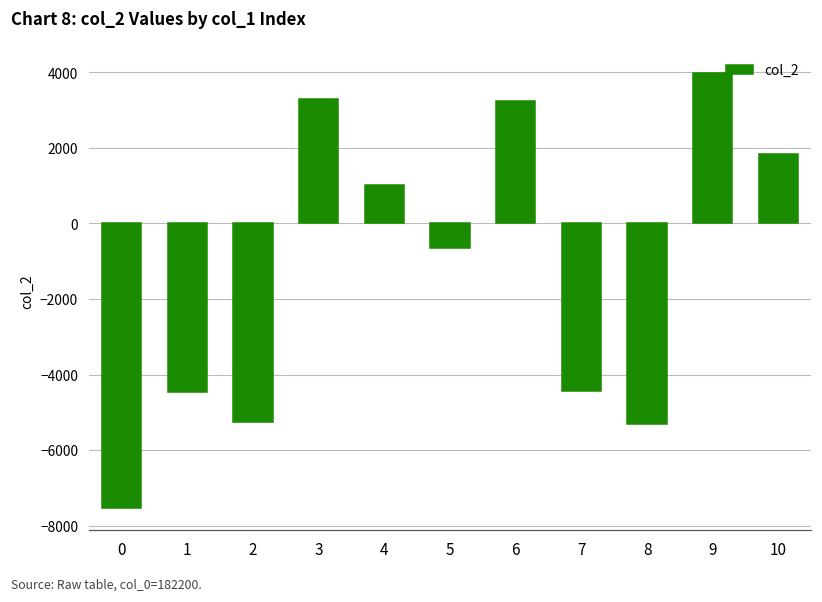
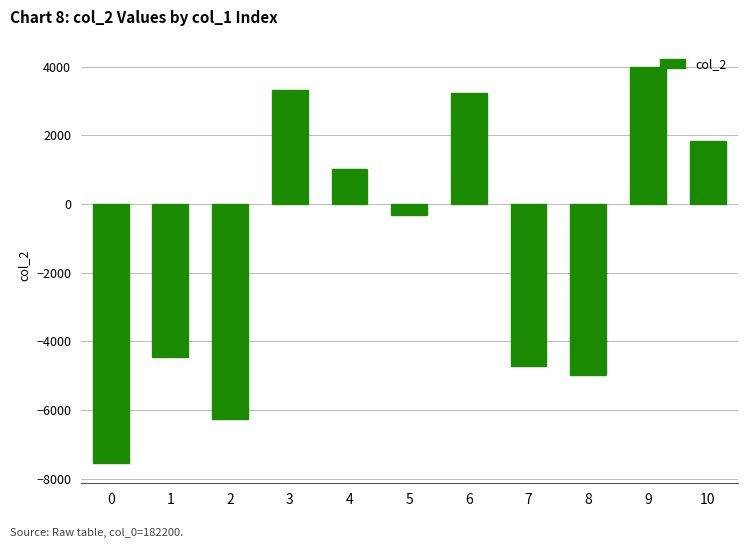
  {
    "0": -7500,
    "1": -4500,
-   "2": -5200,
+   "2": -6300,
    "3": 3300,
    "4": 1000,
-   "5": -600,
+   "5": -300,
    "6": 3200,
-   "7": -4400,
-   "8": -5300,
+   "7": -4700,
+   "8": -5000,
    "9": 4000,
    "10": 1800
  }
